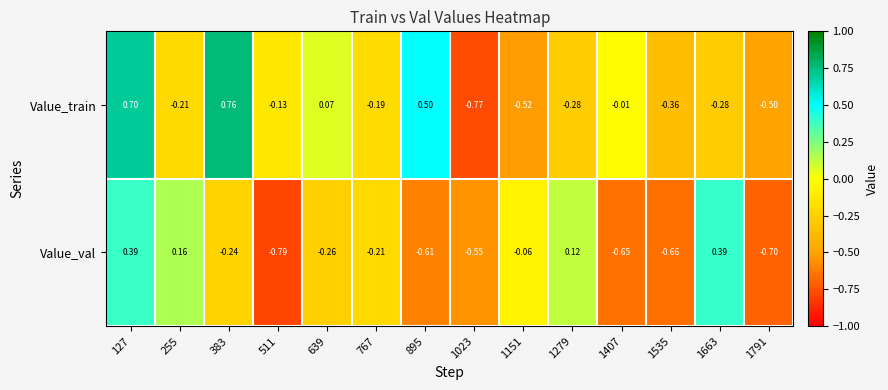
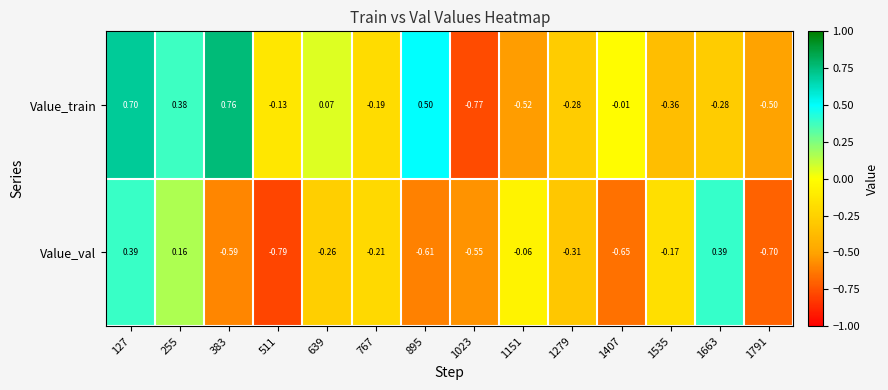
  {
    "Value_train": {
      "127": 0.70,
-     "255": -0.21,
+     "255": 0.38,
      "383": 0.76,
      "511": -0.13,
      "639": 0.07,
      "767": -0.19,
      "895": 0.50,
      "1023": -0.77,
      "1151": -0.52,
      "1279": -0.28,
      "1407": -0.01,
      "1535": -0.36,
      "1663": -0.28,
      "1791": -0.50
    },
    "Value_val": {
      "127": 0.39,
      "255": 0.16,
-     "383": -0.24,
+     "383": -0.59,
      "511": -0.79,
      "639": -0.26,
      "767": -0.21,
      "895": -0.61,
      "1023": -0.55,
      "1151": -0.06,
-     "1279": 0.12,
+     "1279": -0.31,
      "1407": -0.65,
-     "1535": -0.66,
+     "1535": -0.17,
      "1663": 0.39,
      "1791": -0.70
    }
  }
